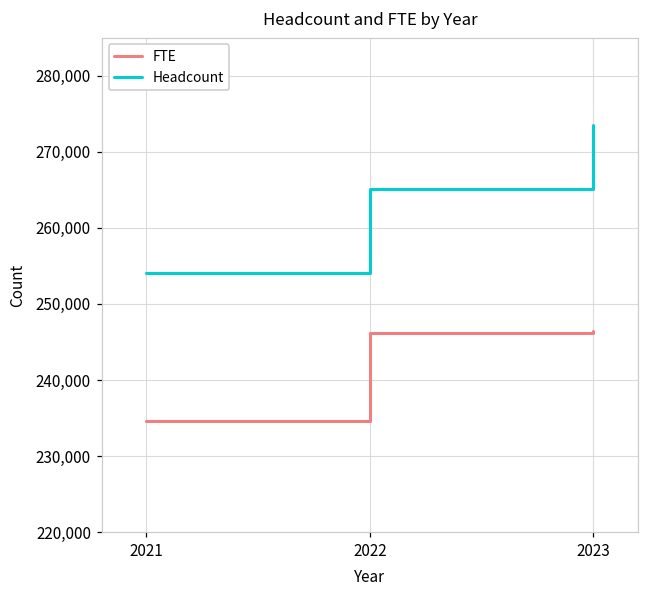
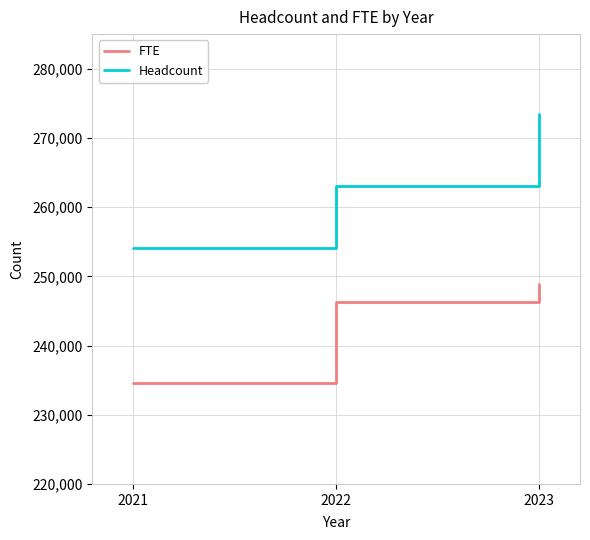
  {
    "FTE": {
      "2021": "235,000",
      "2022": "246,000",
-     "2023": "246,000"
+     "2023": "249,000"
    },
    "Headcount": {
      "2021": "254,000",
-     "2022": "265,000",
+     "2022": "263,000",
      "2023": "274,000"
    }
  }
